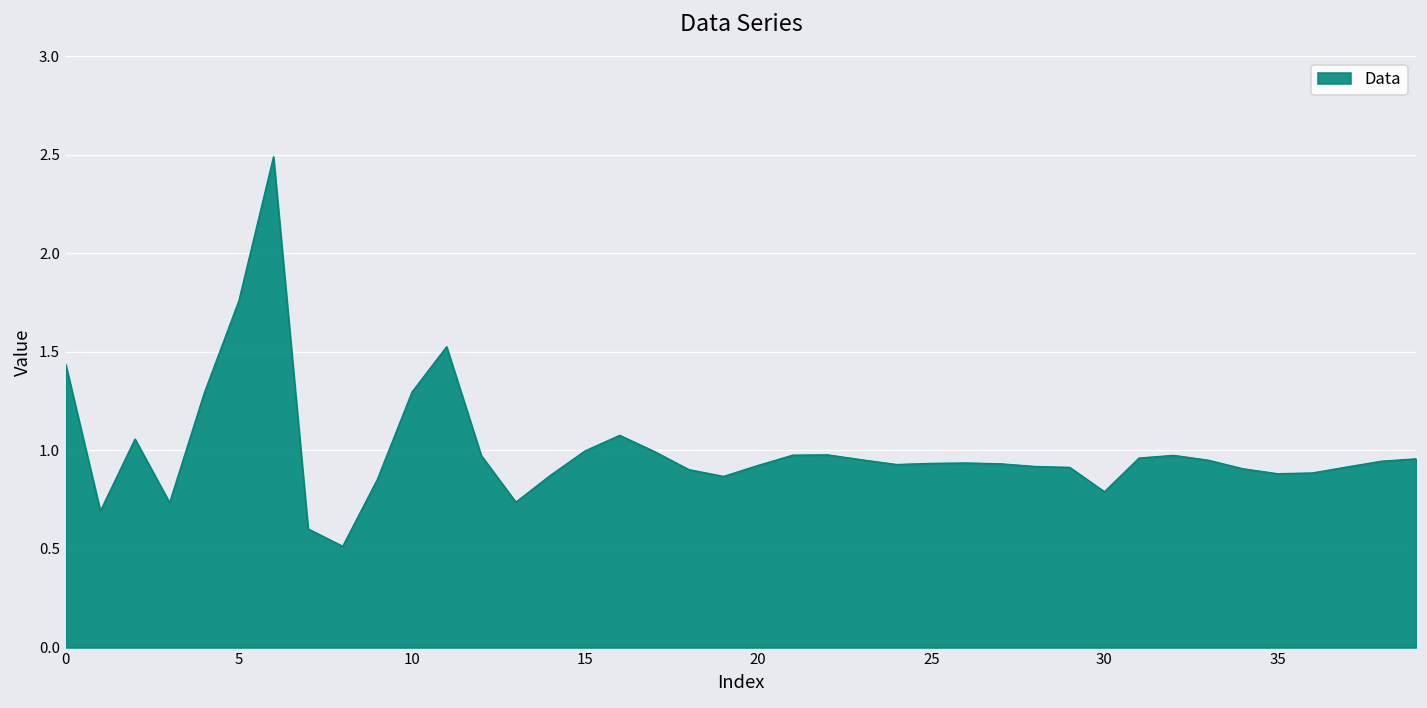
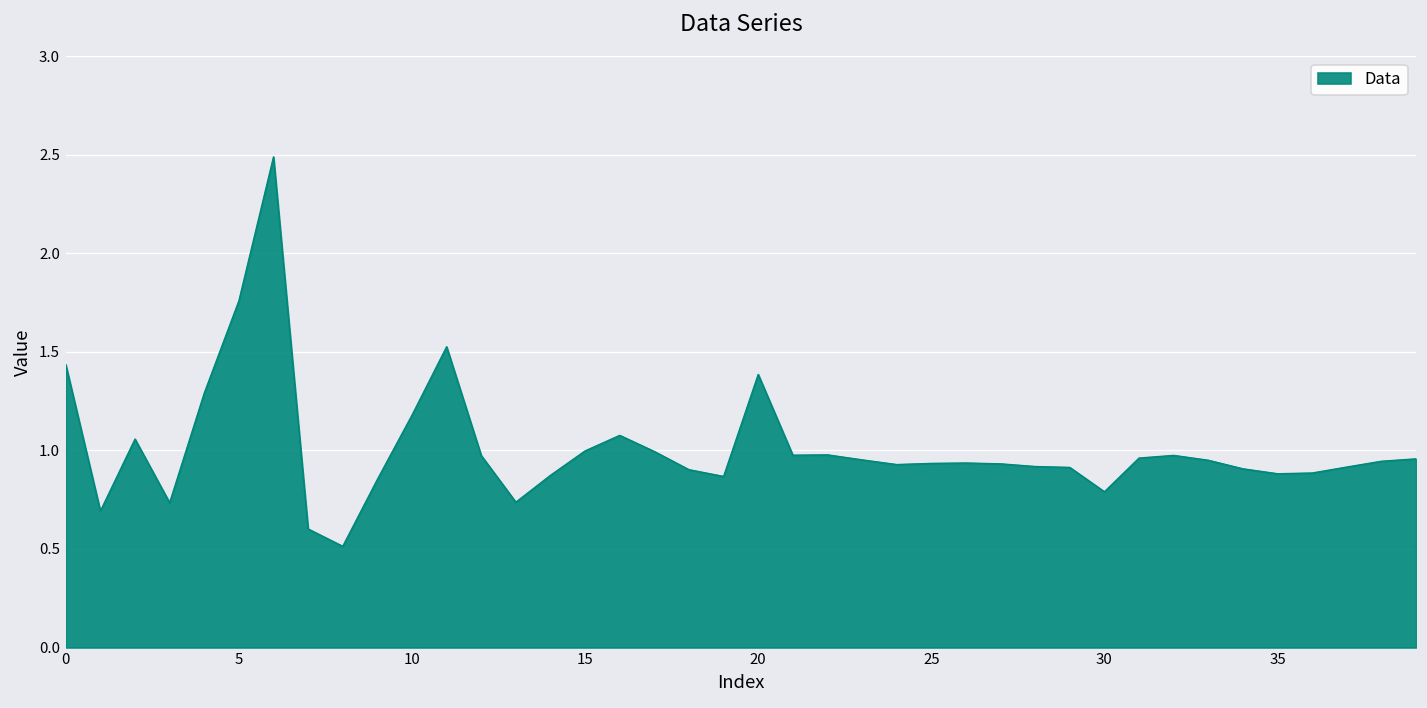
  {
    "0": 1.43,
    "5": 1.76,
-   "10": 1.30,
+   "10": 1.18,
    "15": 1.00,
-   "20": 0.92,
+   "20": 1.39,
    "25": 0.93,
    "30": 0.79,
    "35": 0.88
  }
